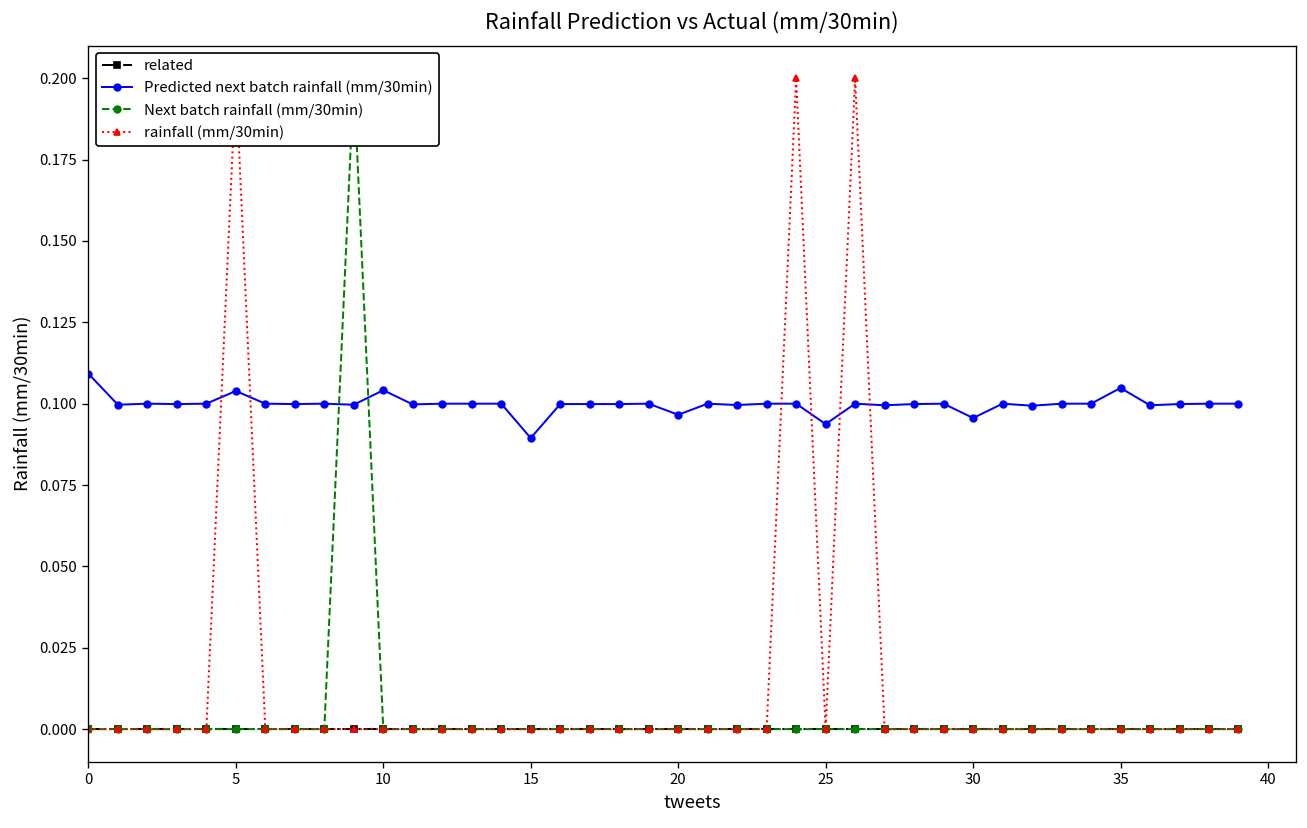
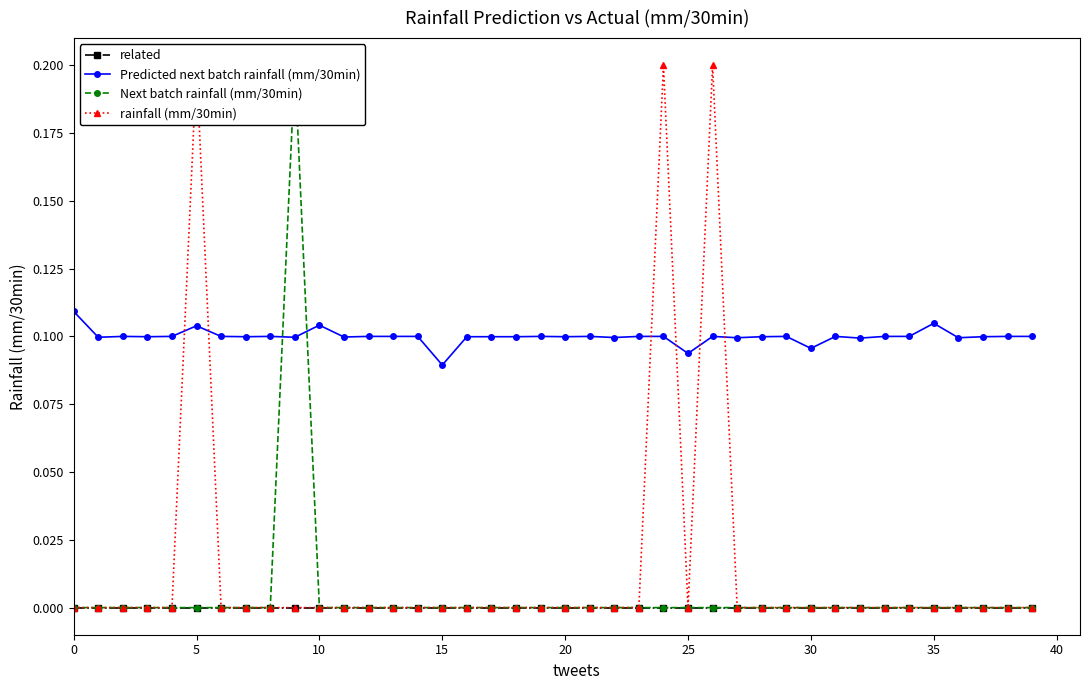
  {
    "Predicted next batch rainfall (mm/30min)": {
      "0": 0.109,
      "5": 0.104,
      "10": 0.104,
      "15": 0.089,
-     "20": 0.097,
+     "20": 0.100,
      "25": 0.094,
      "30": 0.096,
      "35": 0.105
    }
  }
